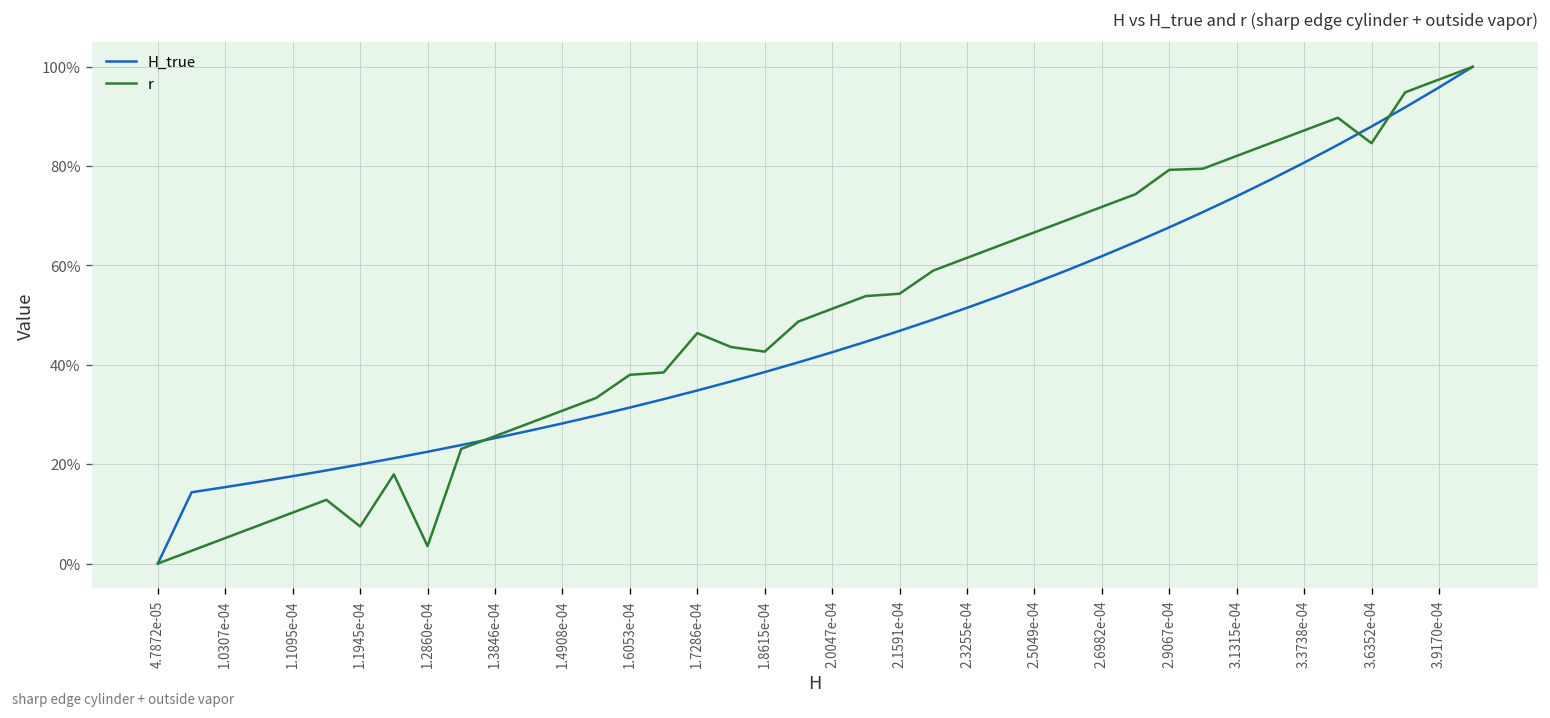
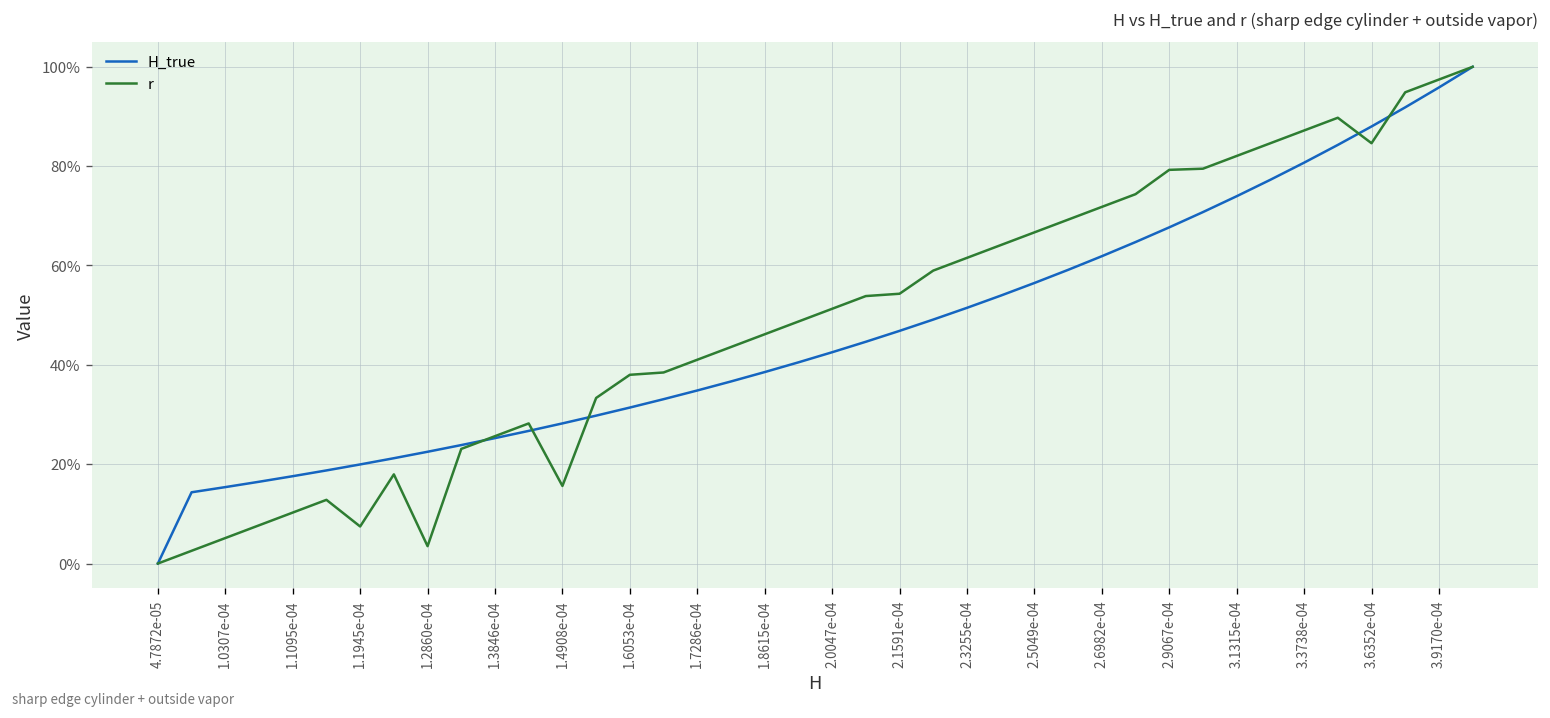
  {
    "H_true": {
      "1.0307e-04": "15%",
      "1.1095e-04": "18%",
      "1.1945e-04": "20%",
      "1.2860e-04": "23%",
      "1.4908e-04": "28%",
      "1.6053e-04": "31%",
      "1.7286e-04": "35%",
      "1.8615e-04": "39%",
      "2.0047e-04": "43%",
      "2.1591e-04": "47%",
      "2.3255e-04": "51%",
      "2.5049e-04": "56%",
      "2.6982e-04": "62%",
      "2.9067e-04": "68%",
      "3.1315e-04": "74%",
      "3.3738e-04": "81%",
      "3.6352e-04": "88%",
      "3.9170e-04": "96%"
    },
    "r": {
      "1.0307e-04": "5%",
      "1.1095e-04": "10%",
      "1.1945e-04": "7%",
      "1.2860e-04": "3%",
-     "1.4908e-04": "31%",
+     "1.4908e-04": "16%",
      "1.6053e-04": "38%",
-     "1.7286e-04": "46%",
-     "1.8615e-04": "43%",
+     "1.7286e-04": "41%",
+     "1.8615e-04": "46%",
      "2.0047e-04": "51%",
      "2.1591e-04": "54%",
      "2.3255e-04": "62%",
      "2.5049e-04": "67%",
      "2.6982e-04": "72%",
      "2.9067e-04": "79%",
      "3.1315e-04": "82%",
      "3.3738e-04": "87%",
      "3.6352e-04": "85%",
      "3.9170e-04": "97%"
    }
  }
